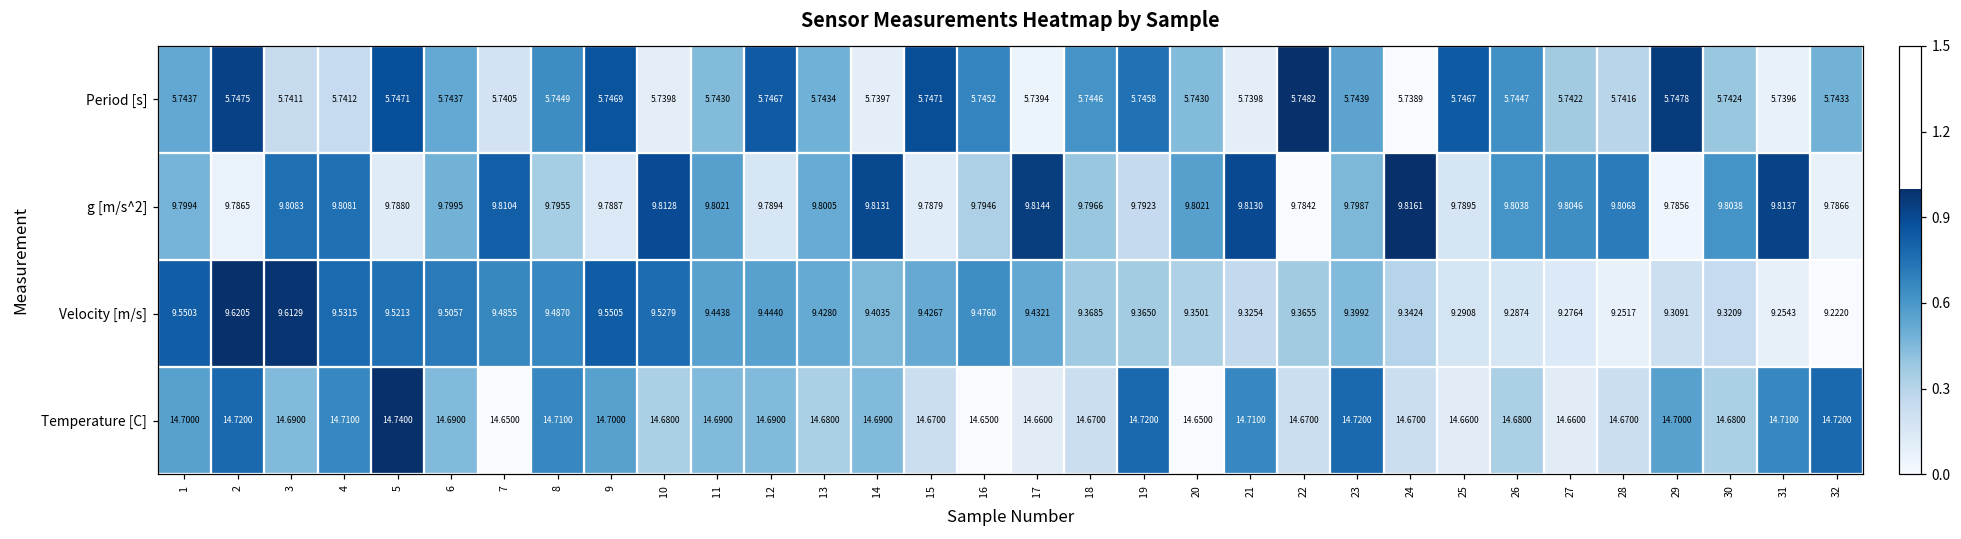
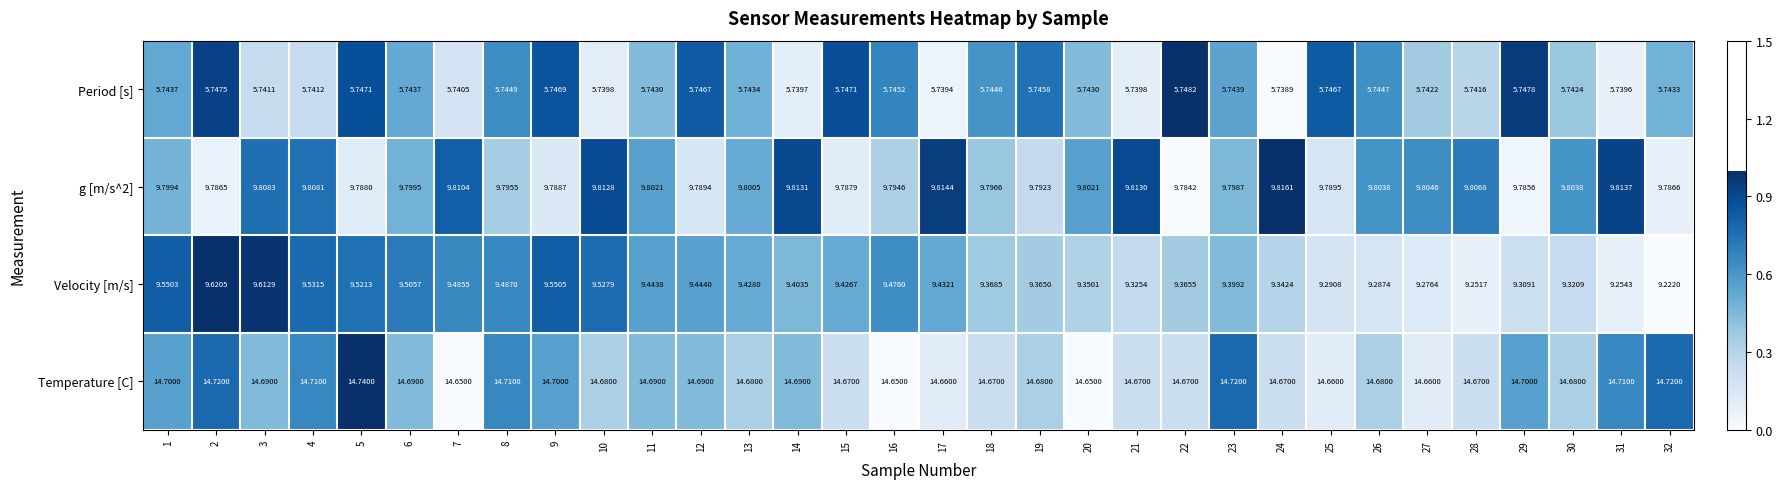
  {
    "Period [s]": {
      "1": 5.7437,
      "2": 5.7475,
      "3": 5.7411,
      "4": 5.7412,
      "5": 5.7471,
      "6": 5.7437,
      "7": 5.7405,
      "8": 5.7449,
      "9": 5.7469,
      "10": 5.7398,
      "11": 5.7430,
      "12": 5.7467,
      "13": 5.7434,
      "14": 5.7397,
      "15": 5.7471,
      "16": 5.7452,
      "17": 5.7394,
      "18": 5.7446,
      "19": 5.7458,
      "20": 5.7430,
      "21": 5.7398,
      "22": 5.7482,
      "23": 5.7439,
      "24": 5.7389,
      "25": 5.7467,
      "26": 5.7447,
      "27": 5.7422,
      "28": 5.7416,
      "29": 5.7478,
      "30": 5.7424,
      "31": 5.7396,
      "32": 5.7433
    },
    "g [m/s^2]": {
      "1": 9.7994,
      "2": 9.7865,
      "3": 9.8083,
      "4": 9.8081,
      "5": 9.7880,
      "6": 9.7995,
      "7": 9.8104,
      "8": 9.7955,
      "9": 9.7887,
      "10": 9.8128,
      "11": 9.8021,
      "12": 9.7894,
      "13": 9.8005,
      "14": 9.8131,
      "15": 9.7879,
      "16": 9.7946,
      "17": 9.8144,
      "18": 9.7966,
      "19": 9.7923,
      "20": 9.8021,
      "21": 9.8130,
      "22": 9.7842,
      "23": 9.7987,
      "24": 9.8161,
      "25": 9.7895,
      "26": 9.8038,
      "27": 9.8046,
      "28": 9.8068,
      "29": 9.7856,
      "30": 9.8038,
      "31": 9.8137,
      "32": 9.7866
    },
    "Velocity [m/s]": {
      "1": 9.5503,
      "2": 9.6205,
      "3": 9.6129,
      "4": 9.5315,
      "5": 9.5213,
      "6": 9.5057,
      "7": 9.4855,
      "8": 9.4870,
      "9": 9.5505,
      "10": 9.5279,
      "11": 9.4438,
      "12": 9.4440,
      "13": 9.4280,
      "14": 9.4035,
      "15": 9.4267,
      "16": 9.4760,
      "17": 9.4321,
      "18": 9.3685,
      "19": 9.3650,
      "20": 9.3501,
      "21": 9.3254,
      "22": 9.3655,
      "23": 9.3992,
      "24": 9.3424,
      "25": 9.2908,
      "26": 9.2874,
      "27": 9.2764,
      "28": 9.2517,
      "29": 9.3091,
      "30": 9.3209,
      "31": 9.2543,
      "32": 9.2220
    },
    "Temperature [C]": {
      "1": 14.7000,
      "2": 14.7200,
      "3": 14.6900,
      "4": 14.7100,
      "5": 14.7400,
      "6": 14.6900,
      "7": 14.6500,
      "8": 14.7100,
      "9": 14.7000,
      "10": 14.6800,
      "11": 14.6900,
      "12": 14.6900,
      "13": 14.6800,
      "14": 14.6900,
      "15": 14.6700,
      "16": 14.6500,
      "17": 14.6600,
      "18": 14.6700,
-     "19": 14.7200,
+     "19": 14.6800,
      "20": 14.6500,
-     "21": 14.7100,
+     "21": 14.6700,
      "22": 14.6700,
      "23": 14.7200,
      "24": 14.6700,
      "25": 14.6600,
      "26": 14.6800,
      "27": 14.6600,
      "28": 14.6700,
      "29": 14.7000,
      "30": 14.6800,
      "31": 14.7100,
      "32": 14.7200
    }
  }
